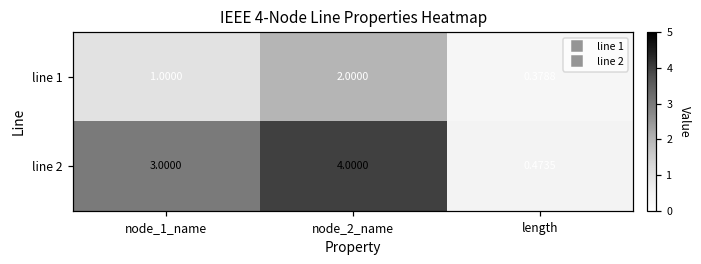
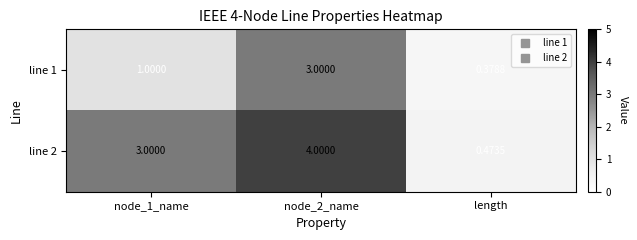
  {
    "line 1": {
-     "node_2_name": 2.0000
+     "node_2_name": 3.0000
    },
    "line 2": {
      "node_1_name": 3.0000,
      "node_2_name": 4.0000
    }
  }
